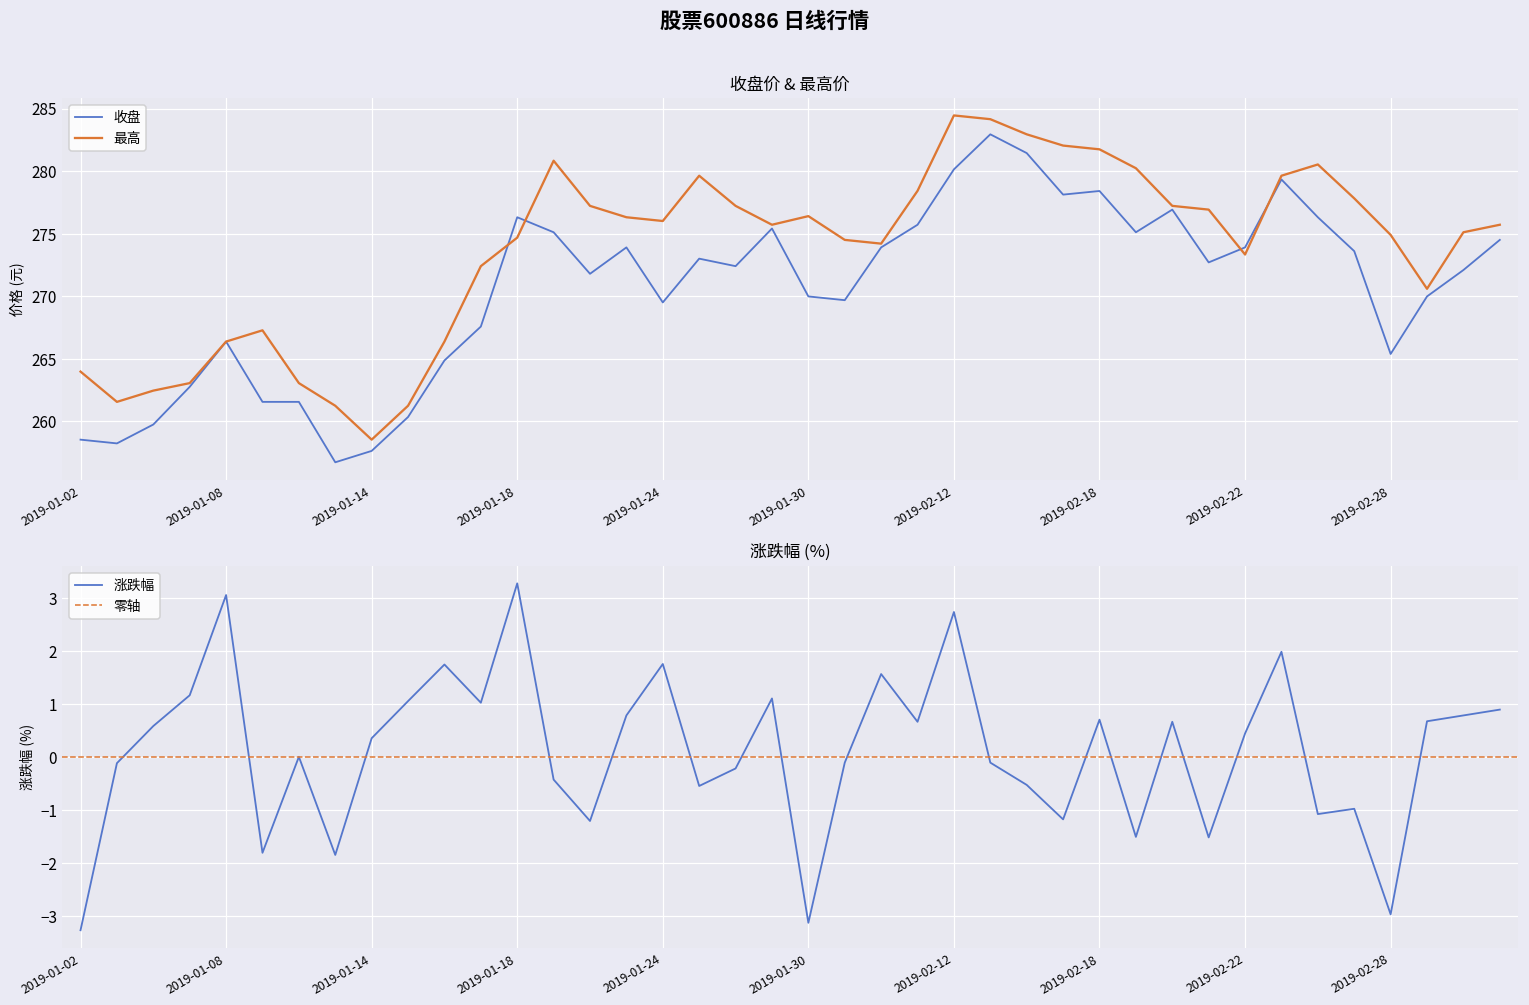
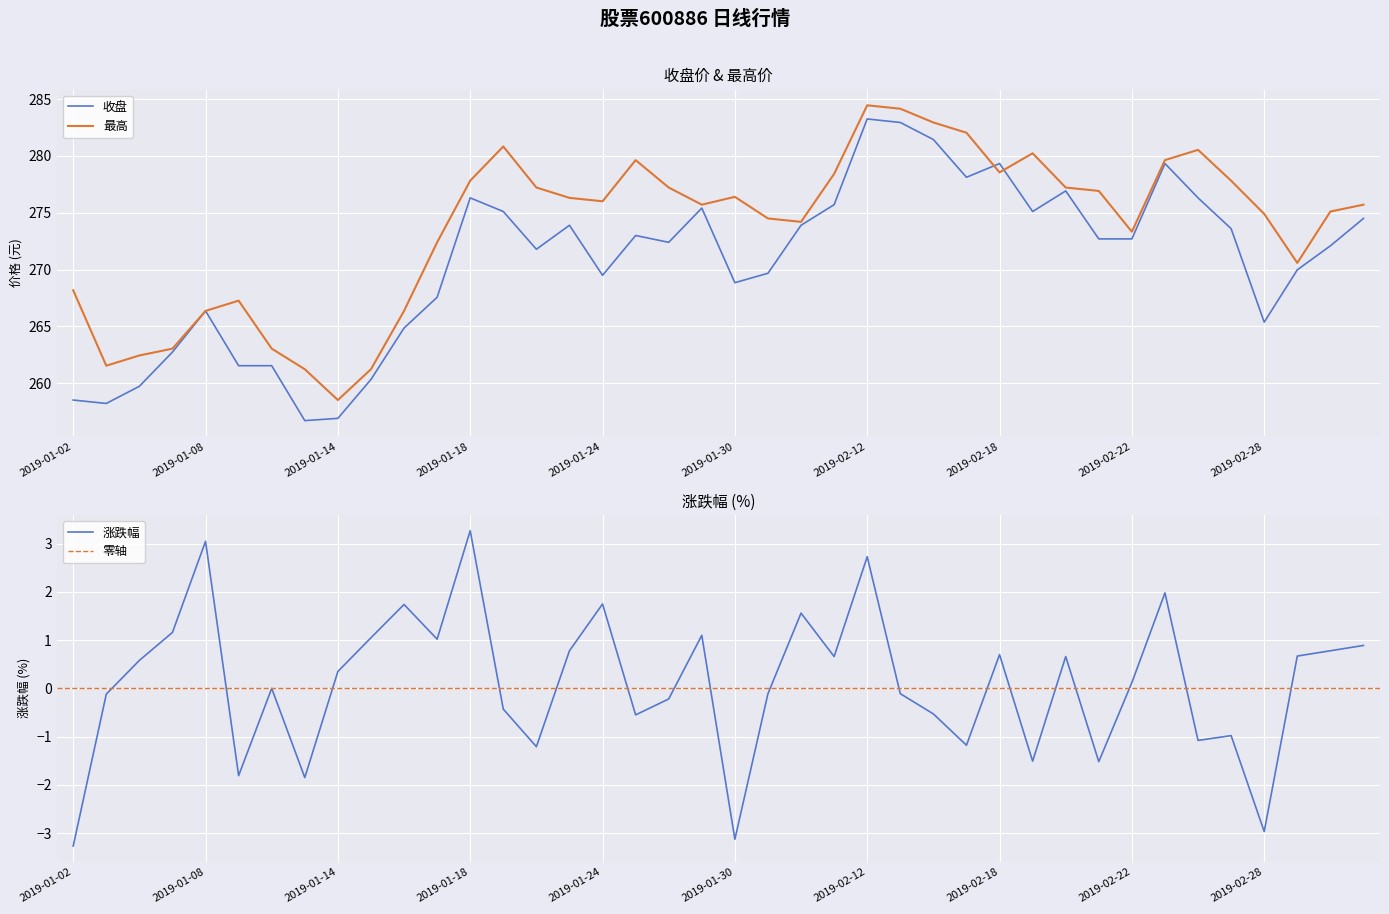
  {
    "收盘价 & 最高价": {
      "收盘": {
        "2019-01-02": 258.5,
-       "2019-01-14": 257.6,
+       "2019-01-14": 256.9,
        "2019-01-18": 276.3,
        "2019-01-24": 269.5,
-       "2019-01-30": 270.0,
-       "2019-02-12": 280.1,
-       "2019-02-18": 278.4,
-       "2019-02-22": 273.9,
+       "2019-01-30": 268.9,
+       "2019-02-12": 283.3,
+       "2019-02-18": 279.3,
+       "2019-02-22": 272.7,
        "2019-02-28": 265.4
      },
      "最高": {
-       "2019-01-02": 264.0,
+       "2019-01-02": 268.2,
        "2019-01-14": 258.5,
-       "2019-01-18": 274.7,
+       "2019-01-18": 277.8,
        "2019-01-24": 276.0,
        "2019-01-30": 276.4,
        "2019-02-12": 284.5,
-       "2019-02-18": 281.7,
+       "2019-02-18": 278.6,
        "2019-02-22": 273.3,
        "2019-02-28": 274.9
      }
    },
    "涨跌幅 (%)": {
      "2019-01-02": -3.3,
      "2019-01-08": 3.1,
      "2019-01-14": 0.4,
      "2019-01-18": 3.3,
      "2019-01-24": 1.8,
      "2019-01-30": -3.1,
      "2019-02-12": 2.7,
      "2019-02-18": 0.7,
-     "2019-02-22": 0.4,
+     "2019-02-22": 0.1,
      "2019-02-28": -3.0
    }
  }
